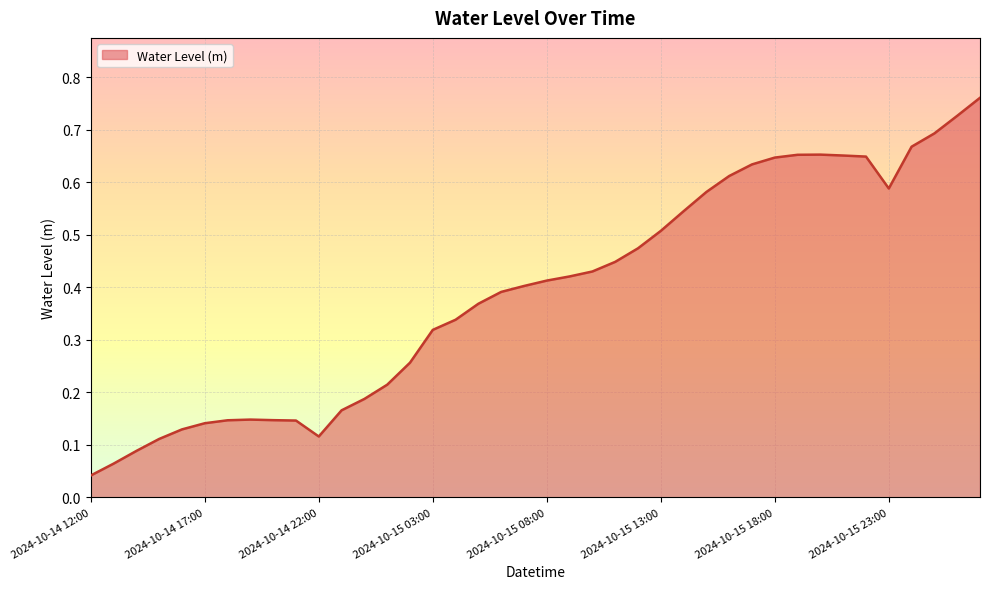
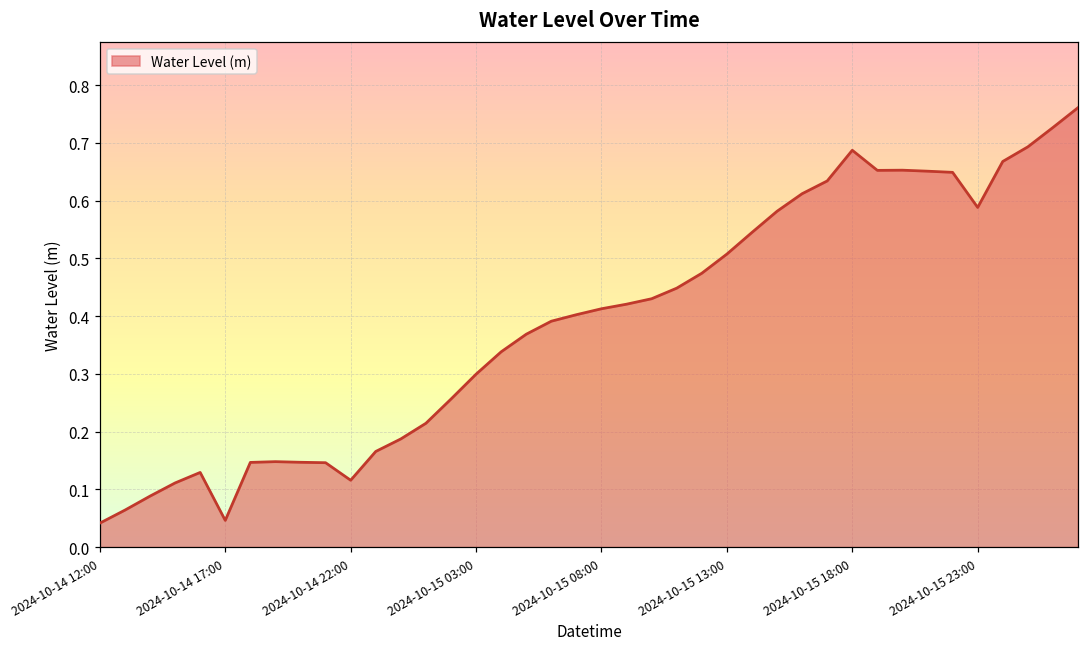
  {
    "2024-10-14 12:00": 0.04,
-   "2024-10-14 17:00": 0.14,
+   "2024-10-14 17:00": 0.05,
    "2024-10-14 22:00": 0.12,
-   "2024-10-15 03:00": 0.32,
+   "2024-10-15 03:00": 0.30,
    "2024-10-15 08:00": 0.41,
    "2024-10-15 13:00": 0.51,
-   "2024-10-15 18:00": 0.65,
+   "2024-10-15 18:00": 0.69,
    "2024-10-15 23:00": 0.59
  }
